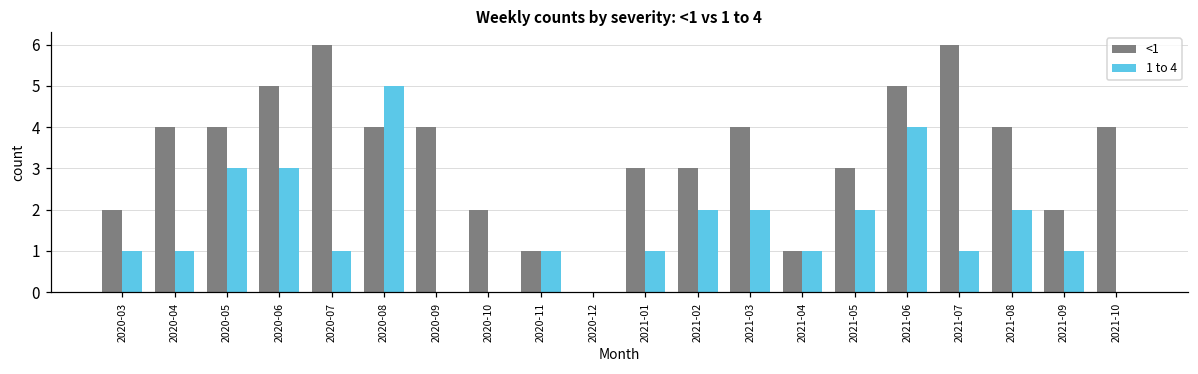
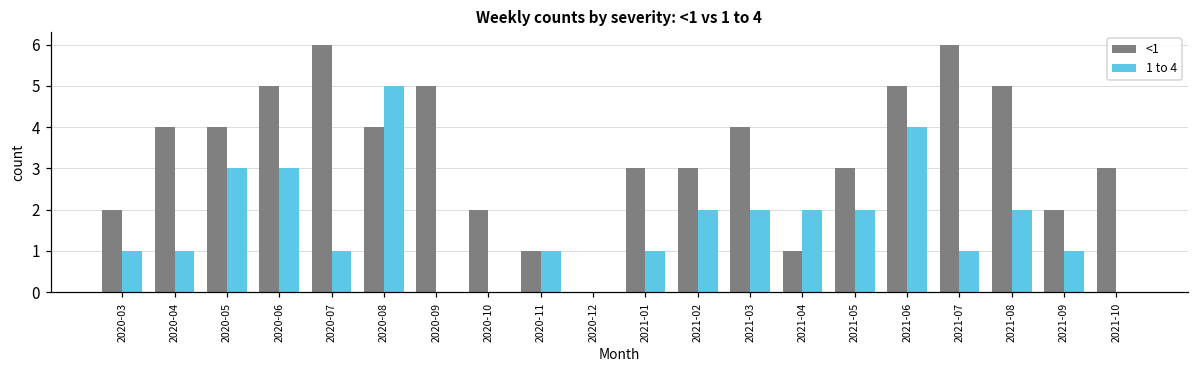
  {
    "<1": {
      "2020-03": 2,
      "2020-04": 4,
      "2020-05": 4,
      "2020-06": 5,
      "2020-07": 6,
      "2020-08": 4,
-     "2020-09": 4,
+     "2020-09": 5,
      "2020-10": 2,
      "2020-11": 1,
      "2020-12": 0,
      "2021-01": 3,
      "2021-02": 3,
      "2021-03": 4,
      "2021-04": 1,
      "2021-05": 3,
      "2021-06": 5,
      "2021-07": 6,
-     "2021-08": 4,
+     "2021-08": 5,
      "2021-09": 2,
-     "2021-10": 4
+     "2021-10": 3
    },
    "1 to 4": {
      "2020-03": 1,
      "2020-04": 1,
      "2020-05": 3,
      "2020-06": 3,
      "2020-07": 1,
      "2020-08": 5,
      "2020-09": 0,
      "2020-10": 0,
      "2020-11": 1,
      "2020-12": 0,
      "2021-01": 1,
      "2021-02": 2,
      "2021-03": 2,
-     "2021-04": 1,
+     "2021-04": 2,
      "2021-05": 2,
      "2021-06": 4,
      "2021-07": 1,
      "2021-08": 2,
      "2021-09": 1,
      "2021-10": 0
    }
  }
